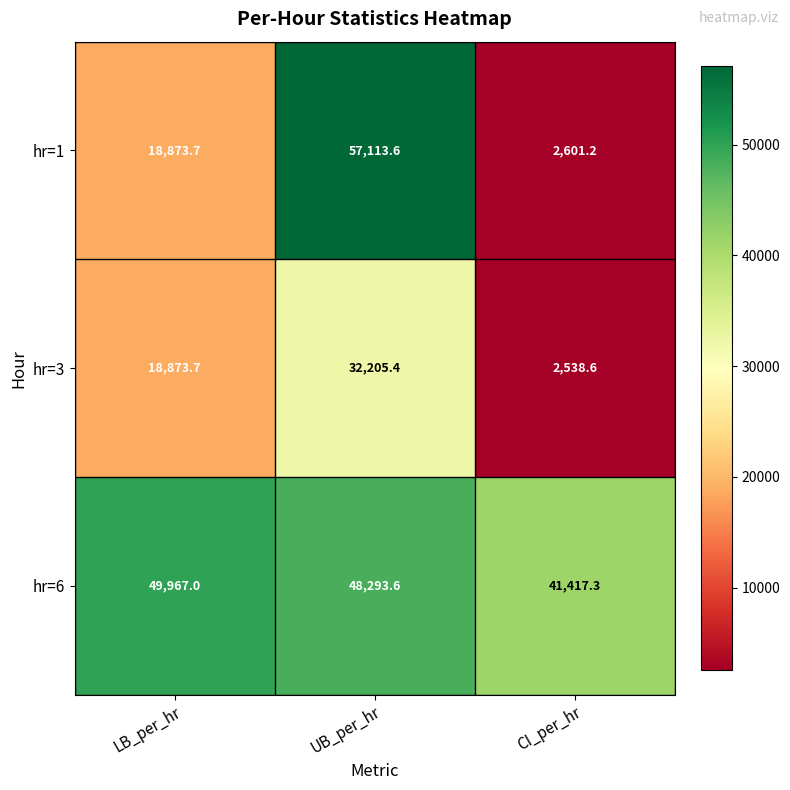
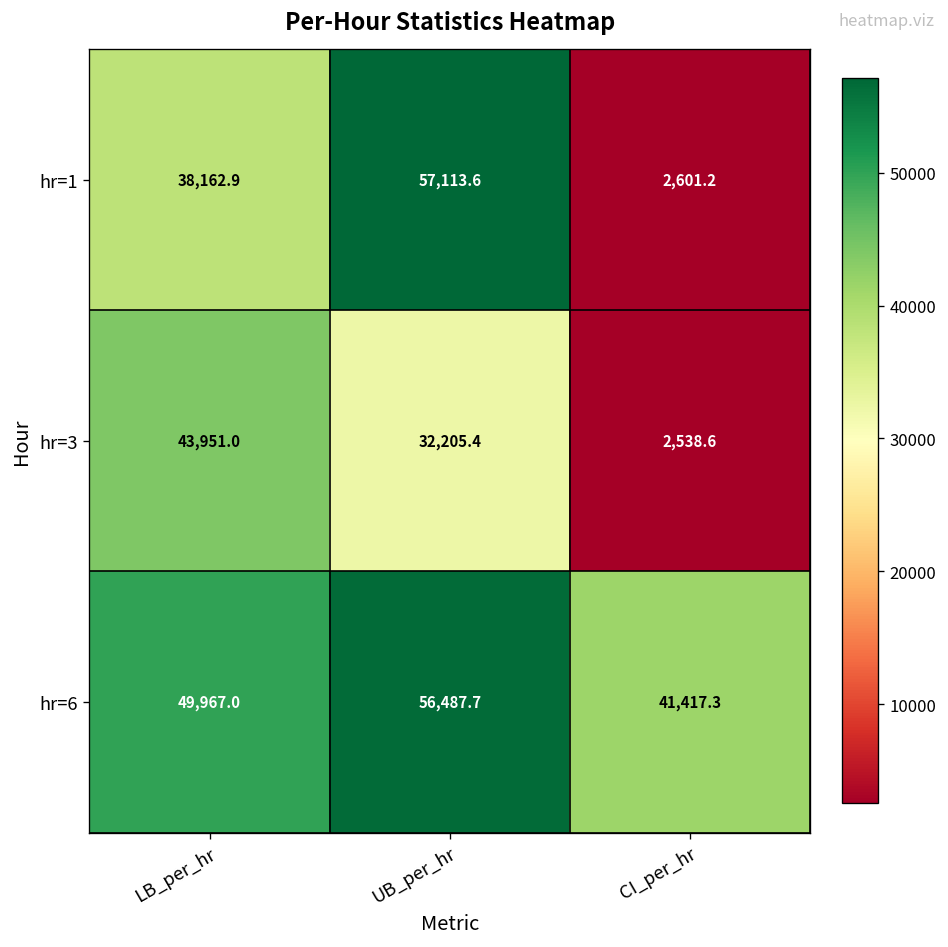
  {
    "hr=1": {
-     "LB_per_hr": "18,873.7",
+     "LB_per_hr": "38,162.9",
      "UB_per_hr": "57,113.6",
      "CI_per_hr": "2,601.2"
    },
    "hr=3": {
-     "LB_per_hr": "18,873.7",
+     "LB_per_hr": "43,951.0",
      "UB_per_hr": "32,205.4",
      "CI_per_hr": "2,538.6"
    },
    "hr=6": {
      "LB_per_hr": "49,967.0",
-     "UB_per_hr": "48,293.6",
+     "UB_per_hr": "56,487.7",
      "CI_per_hr": "41,417.3"
    }
  }
